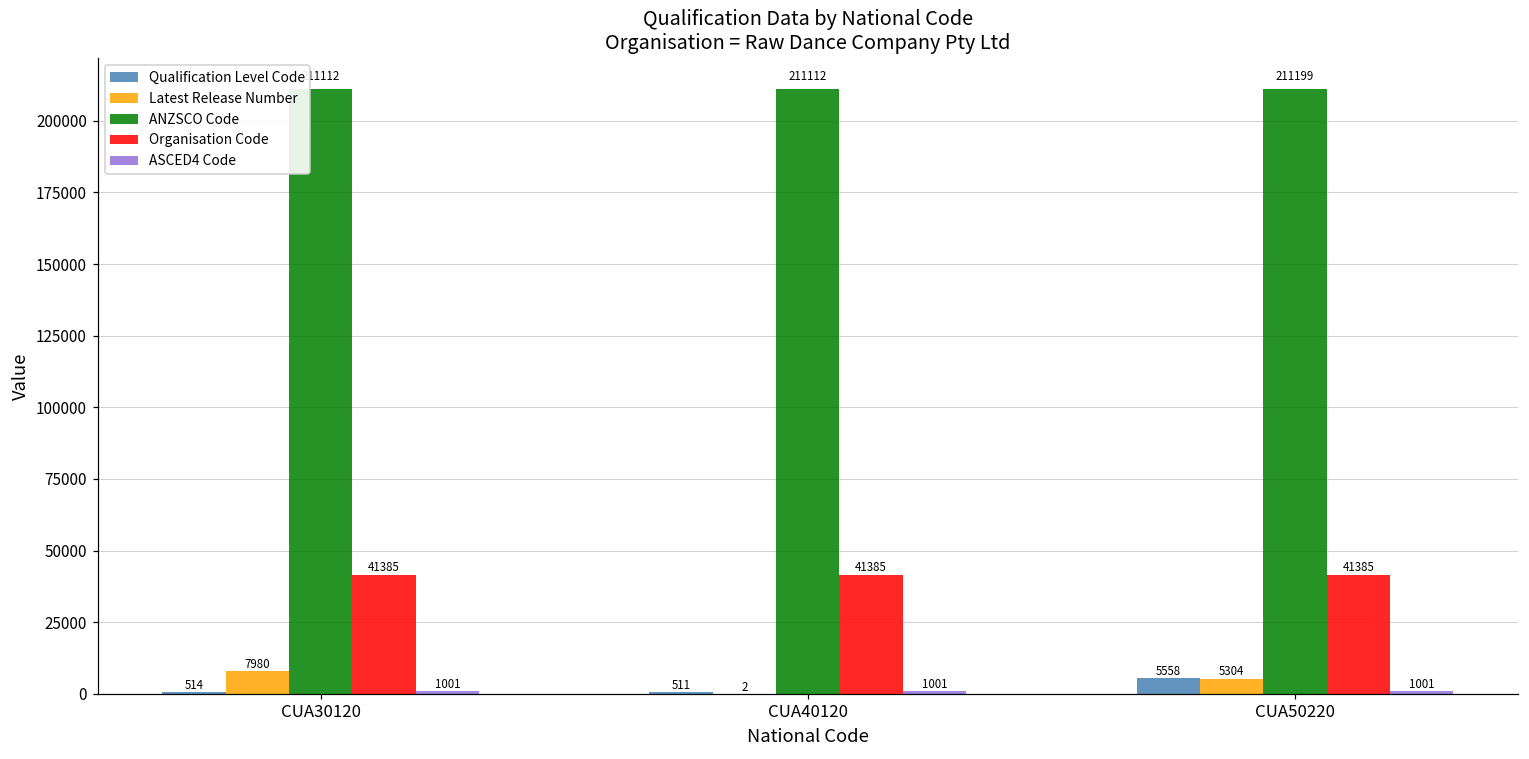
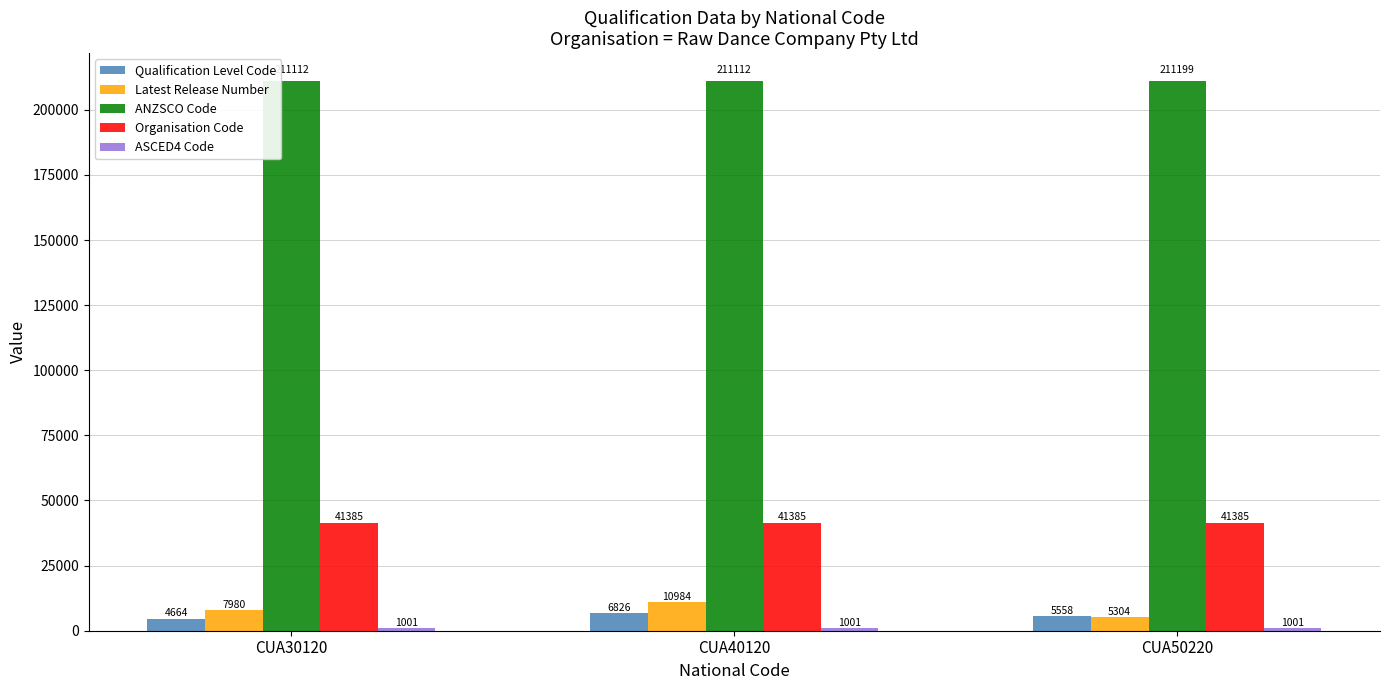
  {
    "Qualification Level Code": {
-     "CUA30120": 514,
-     "CUA40120": 511,
+     "CUA30120": 4664,
+     "CUA40120": 6826,
      "CUA50220": 5558
    },
    "Latest Release Number": {
      "CUA30120": 7980,
-     "CUA40120": 2,
+     "CUA40120": 10984,
      "CUA50220": 5304
    },
    "ANZSCO Code": {
      "CUA40120": 211112,
      "CUA50220": 211199
    },
    "Organisation Code": {
      "CUA30120": 41385,
      "CUA40120": 41385,
      "CUA50220": 41385
    },
    "ASCED4 Code": {
      "CUA30120": 1001,
      "CUA40120": 1001,
      "CUA50220": 1001
    }
  }
